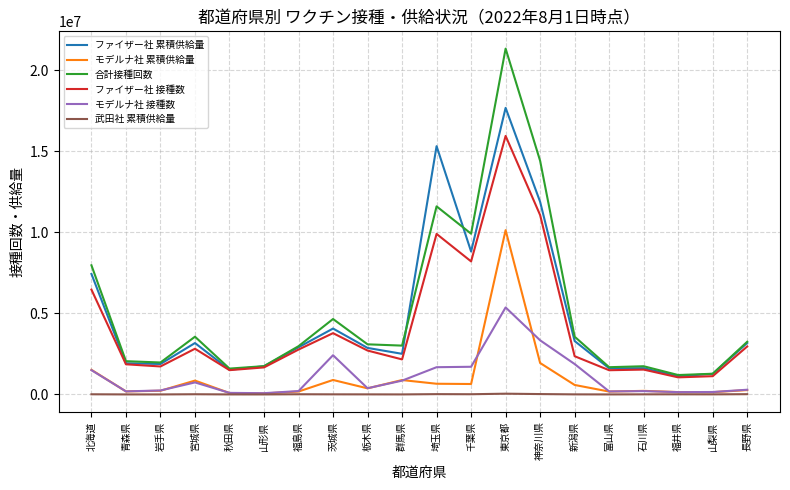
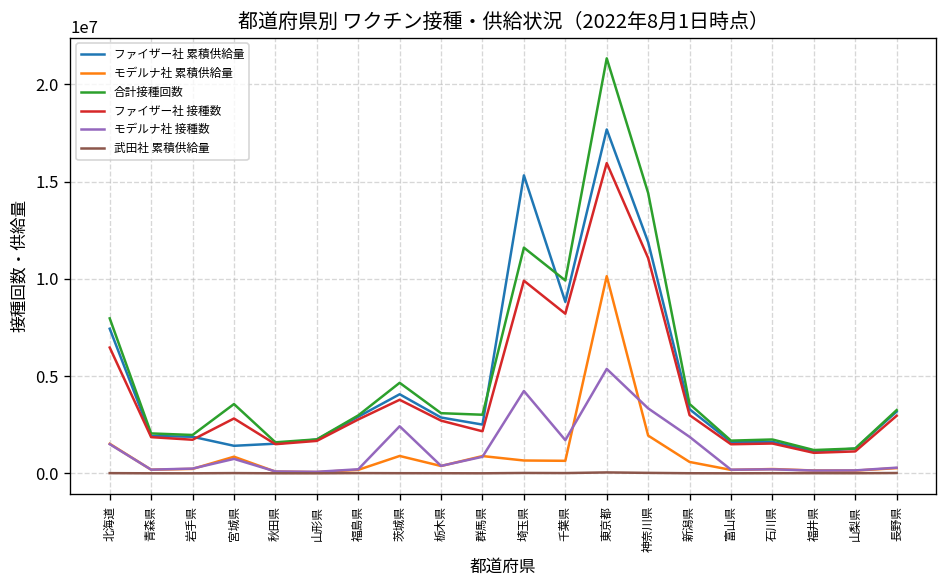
  {
    "ファイザー社 累積供給量": {
      "北海道": 7400000,
-     "宮城県": 3200000,
+     "宮城県": 1400000,
      "茨城県": 4100000,
      "栃木県": 2900000,
      "群馬県": 2500000,
      "埼玉県": 15300000,
      "千葉県": 8800000,
      "東京都": 17700000,
      "神奈川県": 11900000,
      "新潟県": 3300000
    },
    "モデルナ社 累積供給量": {
      "茨城県": 900000,
      "埼玉県": 700000,
      "千葉県": 600000,
      "東京都": 10100000,
      "神奈川県": 1900000,
      "新潟県": 600000
    },
    "合計接種回数": {
      "北海道": 8000000,
      "宮城県": 3600000,
      "茨城県": 4700000,
      "栃木県": 3100000,
      "群馬県": 3000000,
      "埼玉県": 11600000,
      "千葉県": 9900000,
      "東京都": 21300000,
      "神奈川県": 14400000,
      "新潟県": 3600000
    },
    "ファイザー社 接種数": {
      "北海道": 6500000,
      "宮城県": 2800000,
      "茨城県": 3800000,
      "栃木県": 2700000,
      "群馬県": 2200000,
      "埼玉県": 9900000,
      "千葉県": 8200000,
      "東京都": 15900000,
      "神奈川県": 11100000,
-     "新潟県": 2400000,
+     "新潟県": 3000000,
      "長野県": 3000000
    },
    "モデルナ社 接種数": {
      "茨城県": 2400000,
-     "埼玉県": 1700000,
+     "埼玉県": 4200000,
      "千葉県": 1700000,
      "東京都": 5400000,
      "神奈川県": 3300000,
      "新潟県": 1900000
    },
    "武田社 累積供給量": {
      "北海道": 0,
      "青森県": 0,
      "岩手県": 0,
      "宮城県": 0,
      "福島県": 0,
      "茨城県": 0,
      "栃木県": 0,
      "群馬県": 0,
      "埼玉県": 0,
      "千葉県": 0,
      "東京都": 0,
      "神奈川県": 0,
      "新潟県": 0,
      "富山県": 0,
      "石川県": 0,
      "長野県": 0
    }
  }
